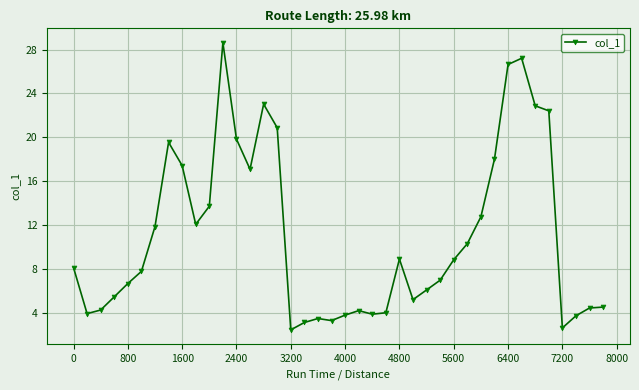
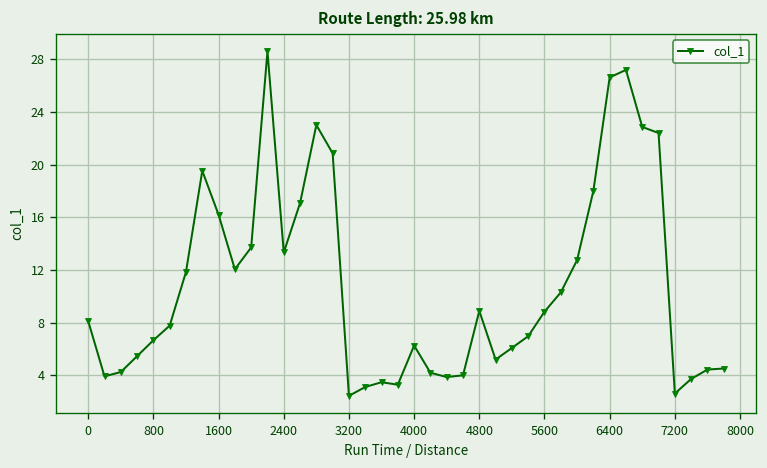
  {
    "0": 8.1,
    "800": 6.7,
-   "1600": 17.4,
-   "2400": 19.8,
+   "1600": 16.2,
+   "2400": 13.3,
    "3200": 2.4,
-   "4000": 3.8,
+   "4000": 6.3,
    "4800": 8.9,
    "5600": 8.8,
    "6400": 26.6,
    "7200": 2.6
  }
